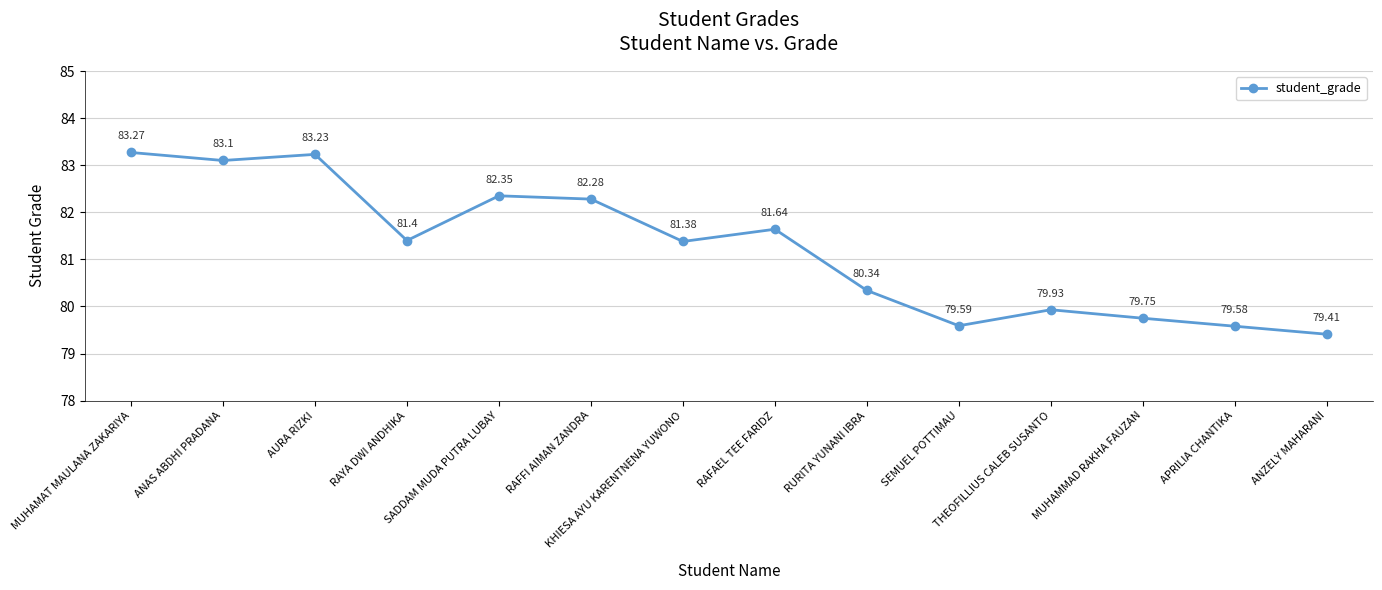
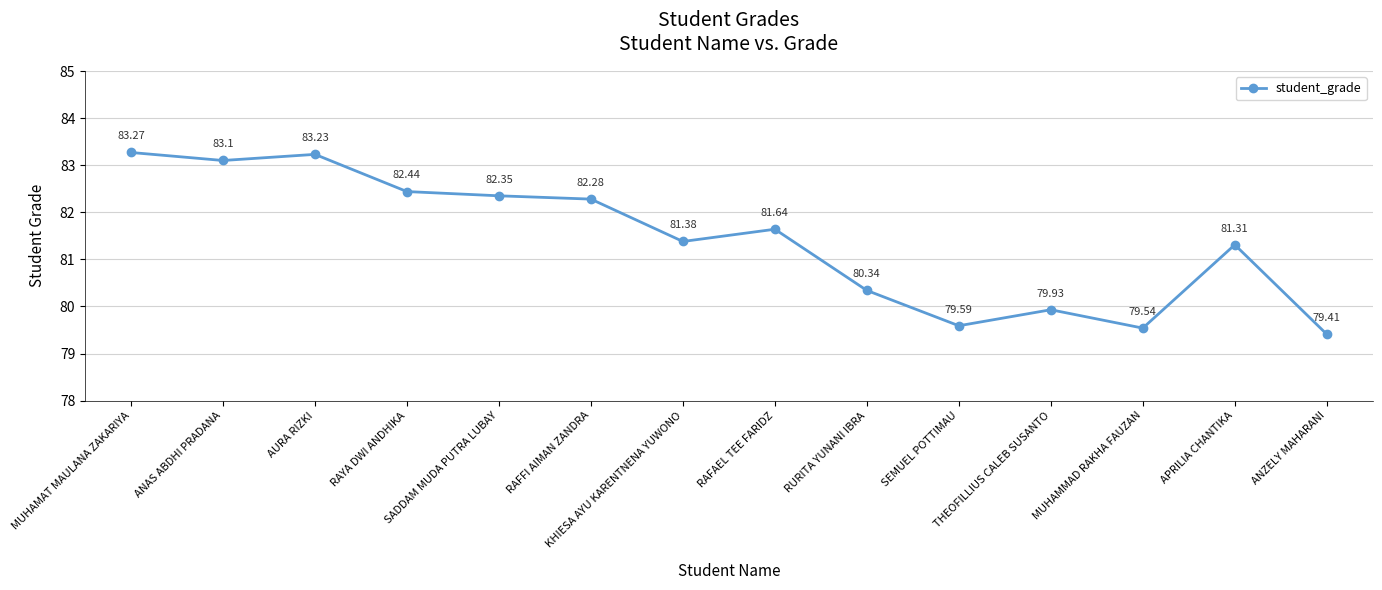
  {
    "MUHAMAT MAULANA ZAKARIYA": 83.27,
    "ANAS ABDHI PRADANA": 83.1,
    "AURA RIZKI": 83.23,
-   "RAYA DWI ANDHIKA": 81.4,
+   "RAYA DWI ANDHIKA": 82.44,
    "SADDAM MUDA PUTRA LUBAY": 82.35,
    "RAFFI AIMAN ZANDRA": 82.28,
    "KHIESA AYU KARENTNENA YUWONO": 81.38,
    "RAFAEL TEE FARIDZ": 81.64,
    "RURITA YUNANI IBRA": 80.34,
    "SEMUEL POTTIMAU": 79.59,
    "THEOFILLIUS CALEB SUSANTO": 79.93,
-   "MUHAMMAD RAKHA FAUZAN": 79.75,
-   "APRILIA CHANTIKA": 79.58,
+   "MUHAMMAD RAKHA FAUZAN": 79.54,
+   "APRILIA CHANTIKA": 81.31,
    "ANZELY MAHARANI": 79.41
  }
